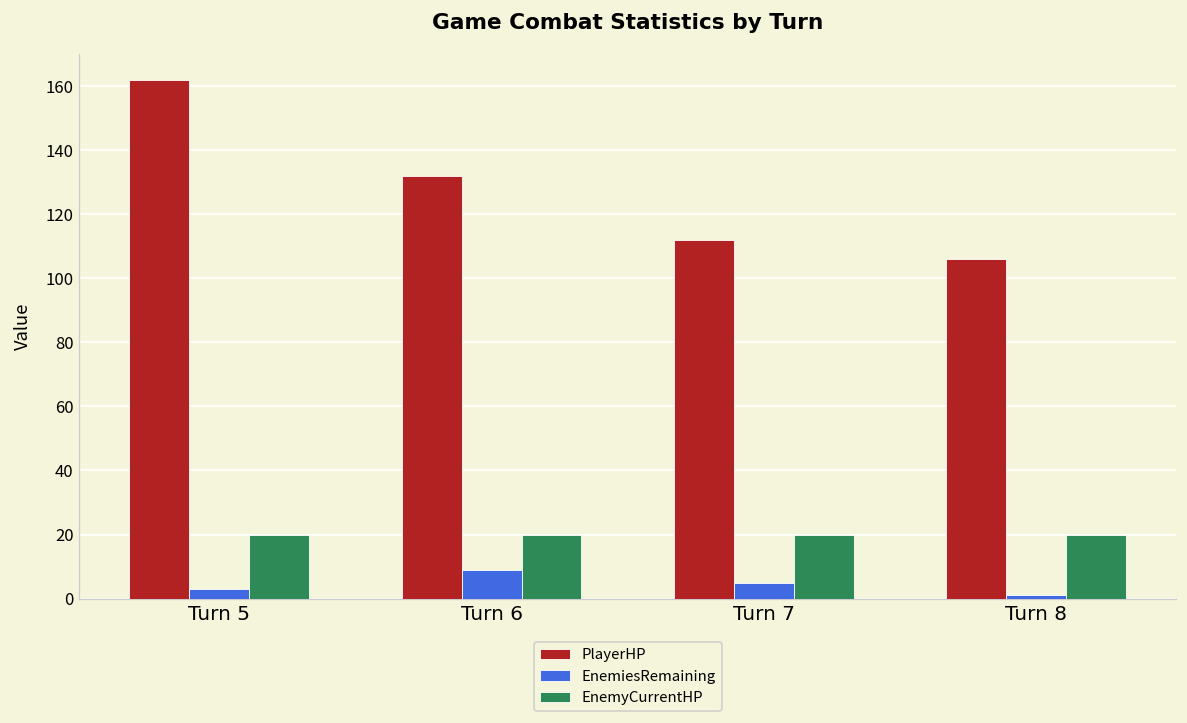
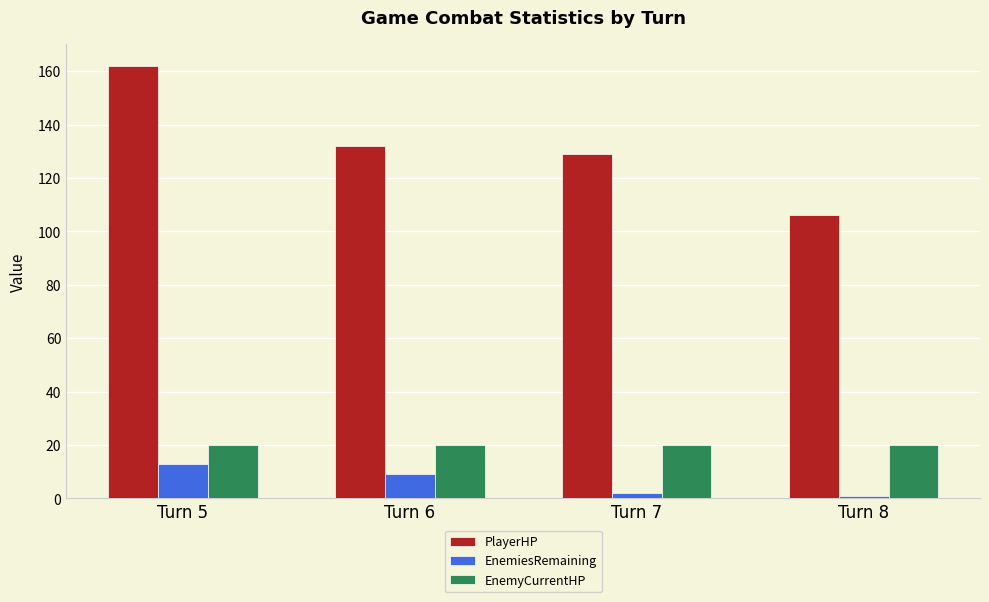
  {
    "PlayerHP": {
      "Turn 5": 162,
      "Turn 6": 132,
-     "Turn 7": 112,
+     "Turn 7": 129,
      "Turn 8": 106
    },
    "EnemiesRemaining": {
-     "Turn 5": 3,
+     "Turn 5": 13,
      "Turn 6": 9,
-     "Turn 7": 5,
+     "Turn 7": 2,
      "Turn 8": 1
    },
    "EnemyCurrentHP": {
      "Turn 5": 20,
      "Turn 6": 20,
      "Turn 7": 20,
      "Turn 8": 20
    }
  }
